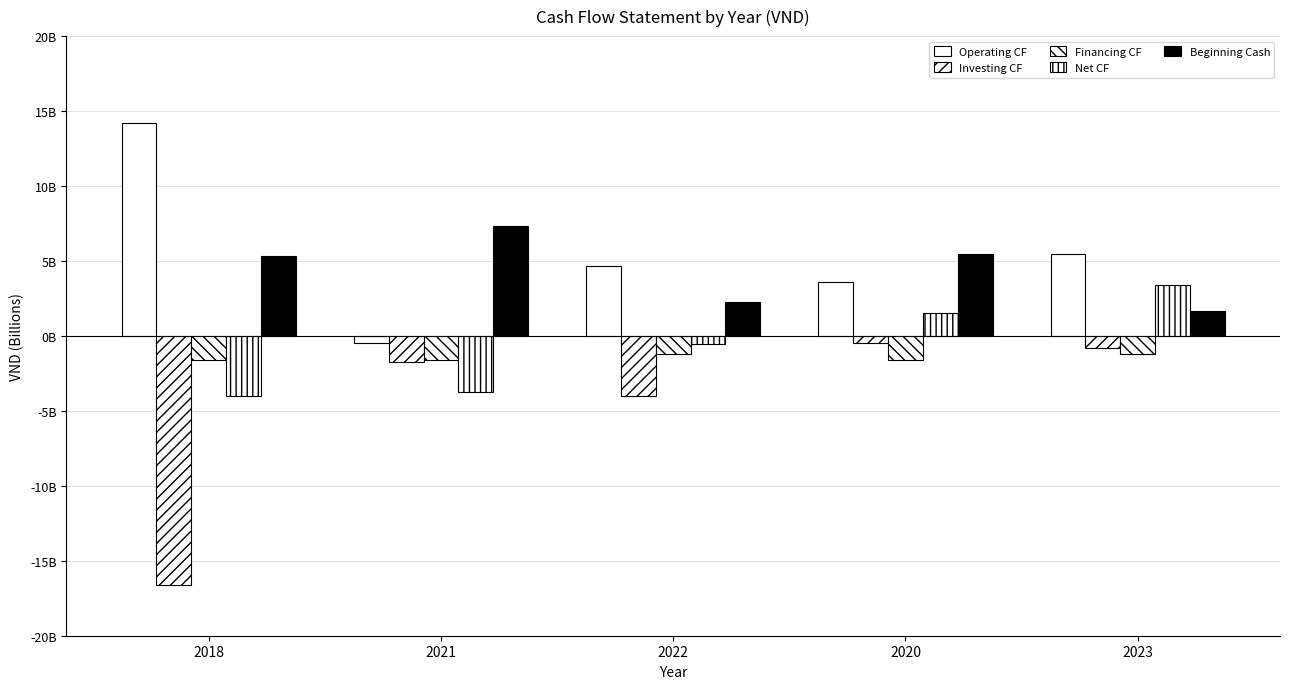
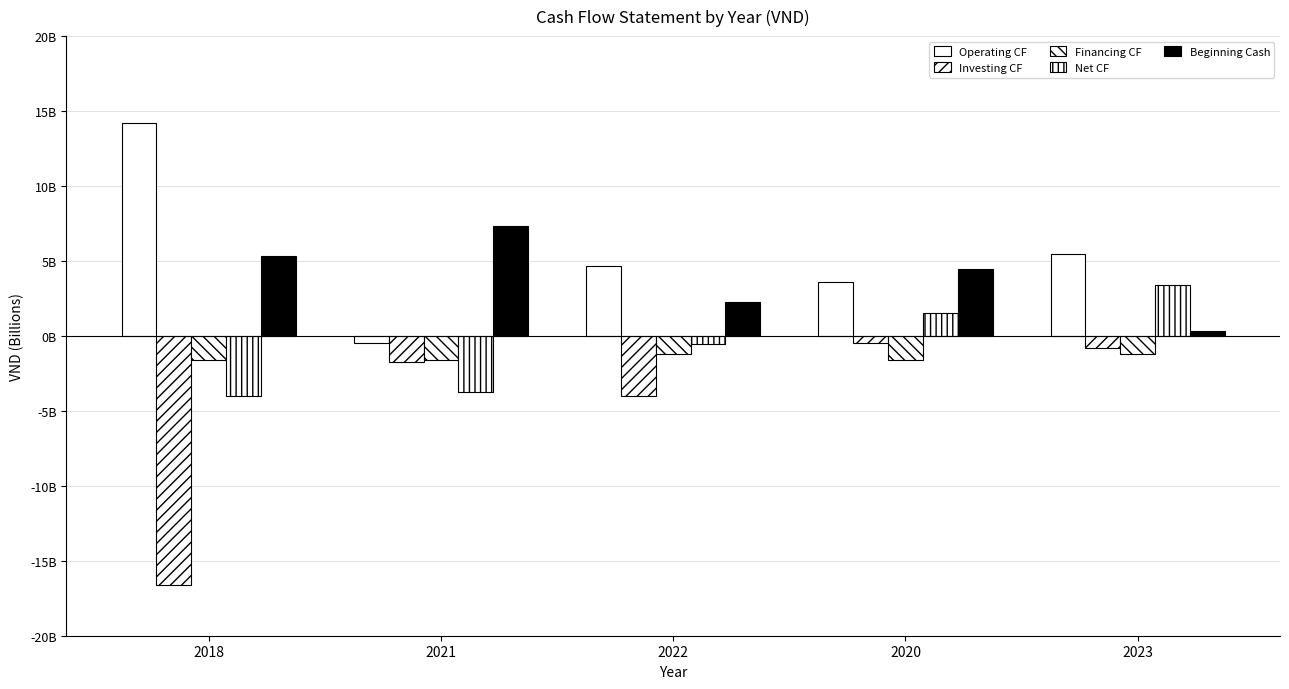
  {
    "Beginning Cash": {
      "2018": 5400000000,
      "2021": 7300000000,
      "2022": 2300000000,
-     "2020": 5500000000,
-     "2023": 1700000000
+     "2020": 4500000000,
+     "2023": 300000000
    }
  }
